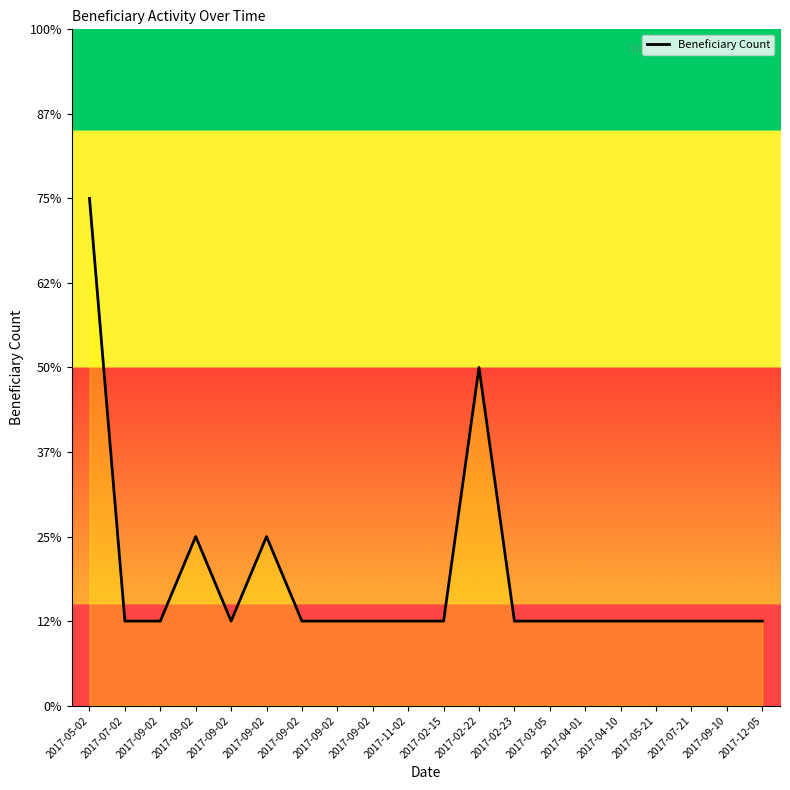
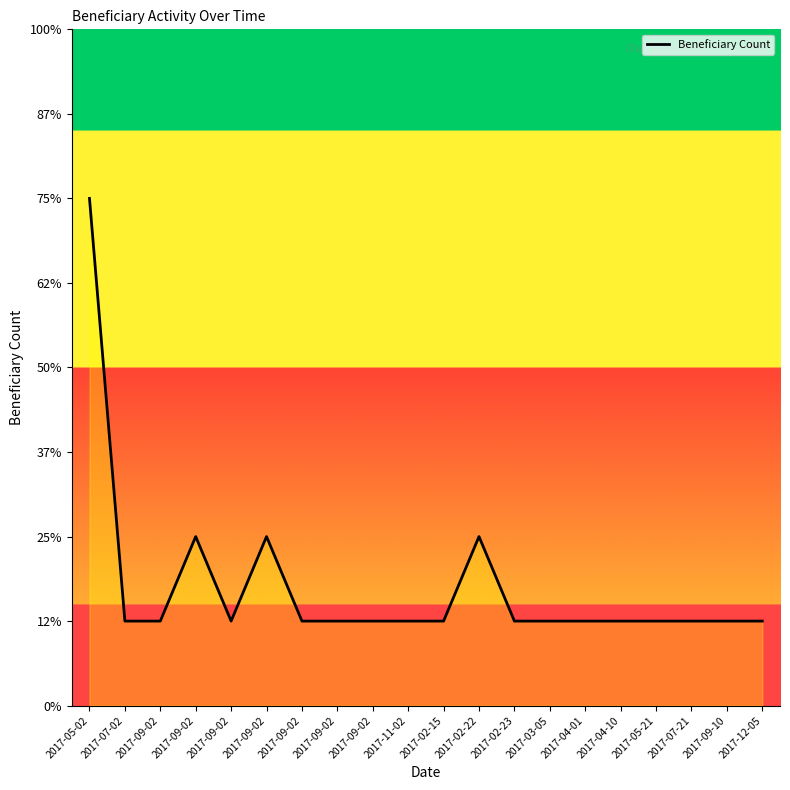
  {
    "2017-05-02": "75%",
    "2017-07-02": "13%",
    "2017-11-02": "13%",
    "2017-02-15": "13%",
-   "2017-02-22": "50%",
+   "2017-02-22": "25%",
    "2017-02-23": "13%",
    "2017-03-05": "13%",
    "2017-04-01": "13%",
    "2017-04-10": "13%",
    "2017-05-21": "13%",
    "2017-07-21": "13%",
    "2017-09-10": "13%",
    "2017-12-05": "13%"
  }
